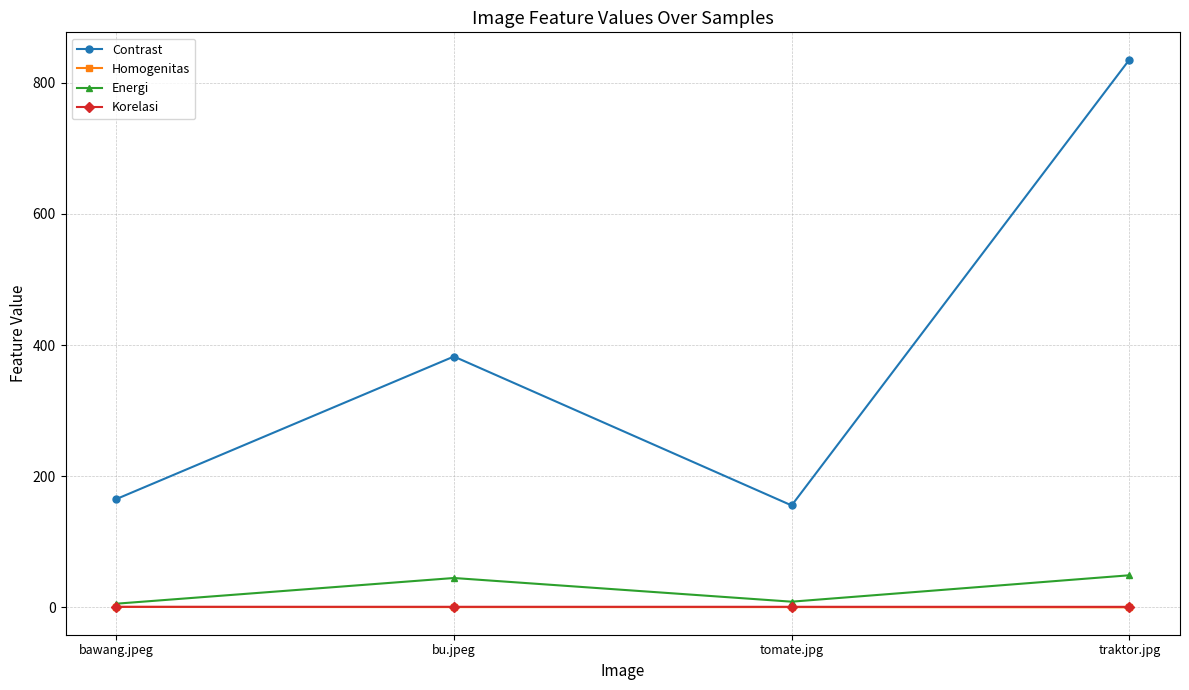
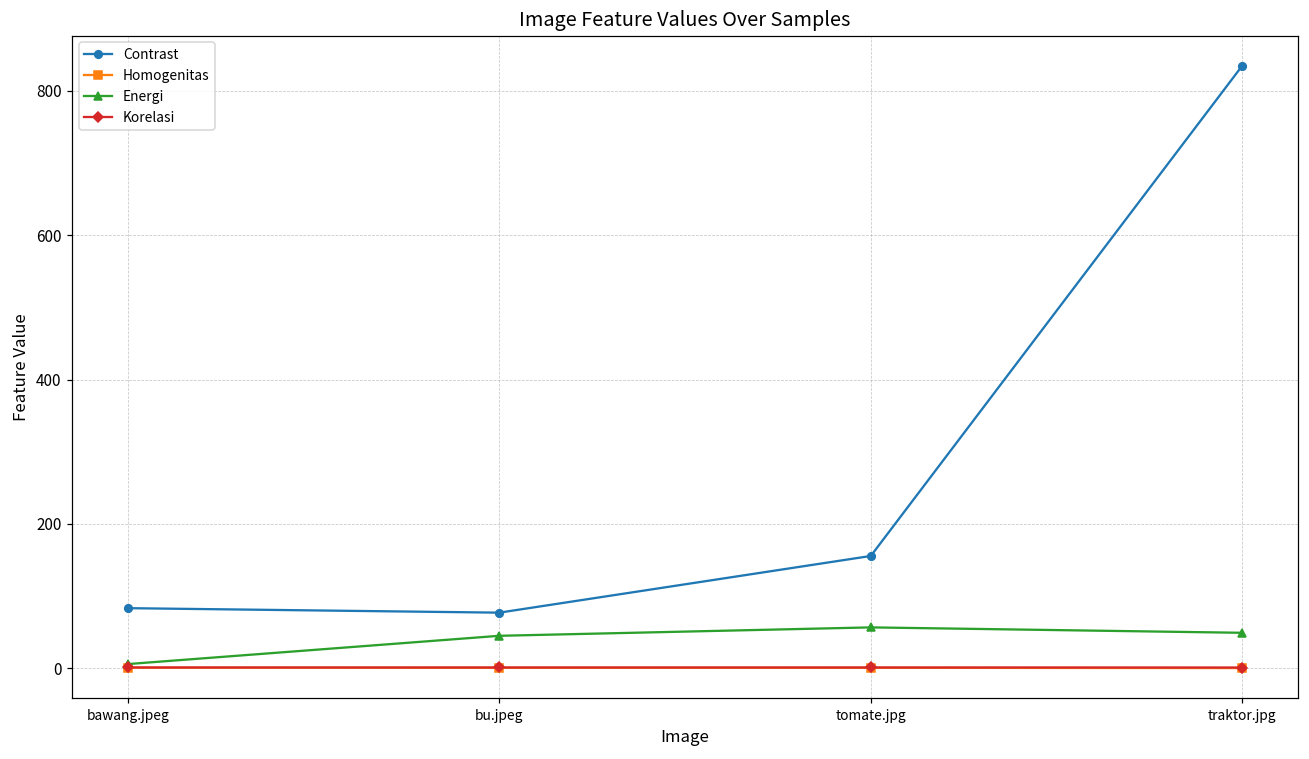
  {
    "Contrast": {
-     "bawang.jpeg": 170,
-     "bu.jpeg": 380,
+     "bawang.jpeg": 80,
+     "bu.jpeg": 80,
      "tomate.jpg": 160,
      "traktor.jpg": 840
    },
    "Korelasi": {
      "bawang.jpeg": 0,
      "bu.jpeg": 0,
      "tomate.jpg": 0,
      "traktor.jpg": 0
    },
    "Energi": {
      "bawang.jpeg": 10,
      "bu.jpeg": 40,
-     "tomate.jpg": 10,
+     "tomate.jpg": 60,
      "traktor.jpg": 50
    }
  }
